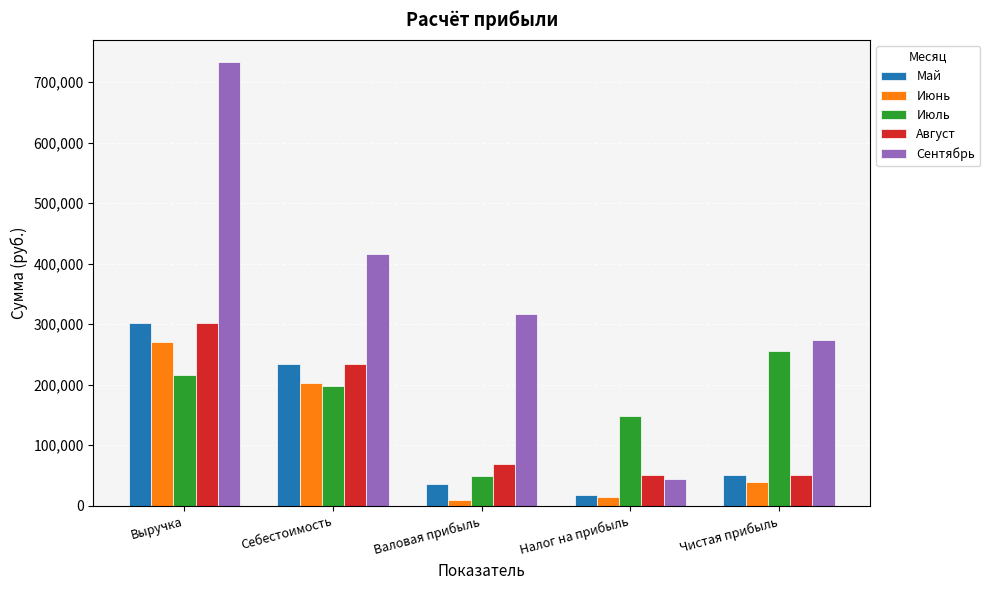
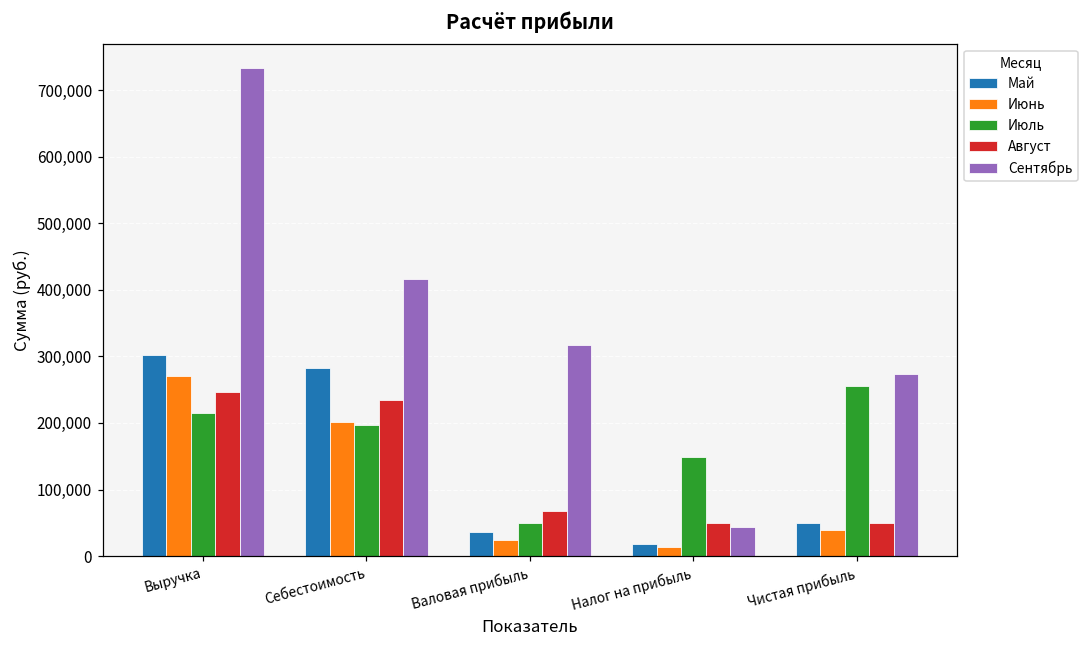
  {
    "Май": {
      "Выручка": "300,000",
-     "Себестоимость": "230,000",
+     "Себестоимость": "280,000",
      "Валовая прибыль": "40,000",
      "Налог на прибыль": "20,000",
      "Чистая прибыль": "50,000"
    },
    "Июнь": {
      "Выручка": "270,000",
      "Себестоимость": "200,000",
-     "Валовая прибыль": "10,000",
+     "Валовая прибыль": "20,000",
      "Налог на прибыль": "10,000",
      "Чистая прибыль": "40,000"
    },
    "Июль": {
      "Выручка": "220,000",
      "Себестоимость": "200,000",
      "Валовая прибыль": "50,000",
      "Налог на прибыль": "150,000",
      "Чистая прибыль": "260,000"
    },
    "Август": {
-     "Выручка": "300,000",
+     "Выручка": "250,000",
      "Себестоимость": "230,000",
      "Валовая прибыль": "70,000",
      "Налог на прибыль": "50,000",
      "Чистая прибыль": "50,000"
    },
    "Сентябрь": {
      "Выручка": "730,000",
      "Себестоимость": "420,000",
      "Валовая прибыль": "320,000",
      "Налог на прибыль": "40,000",
      "Чистая прибыль": "270,000"
    }
  }
